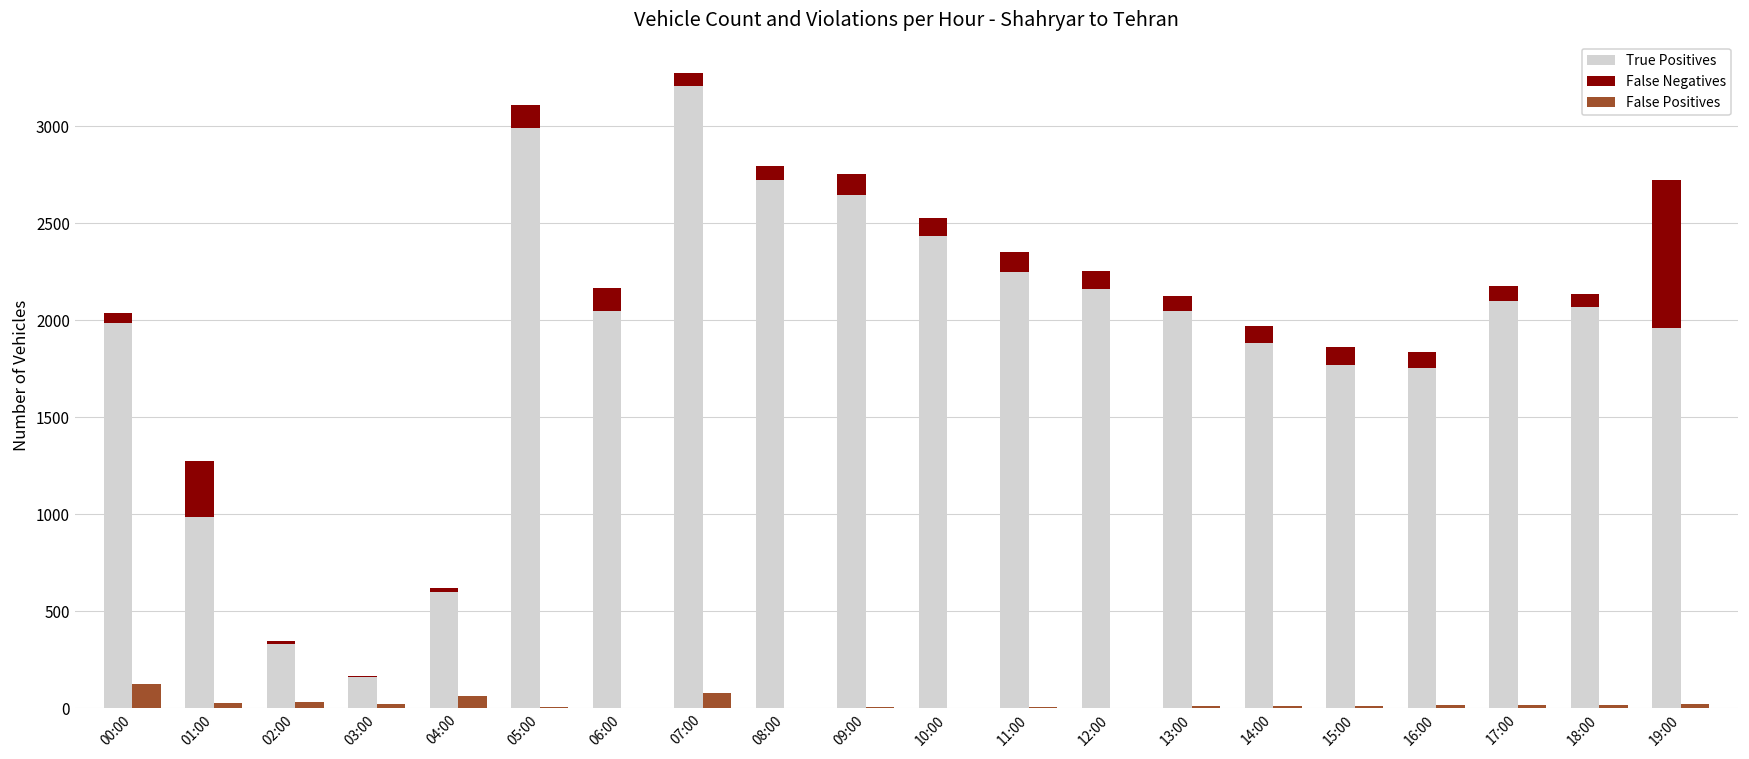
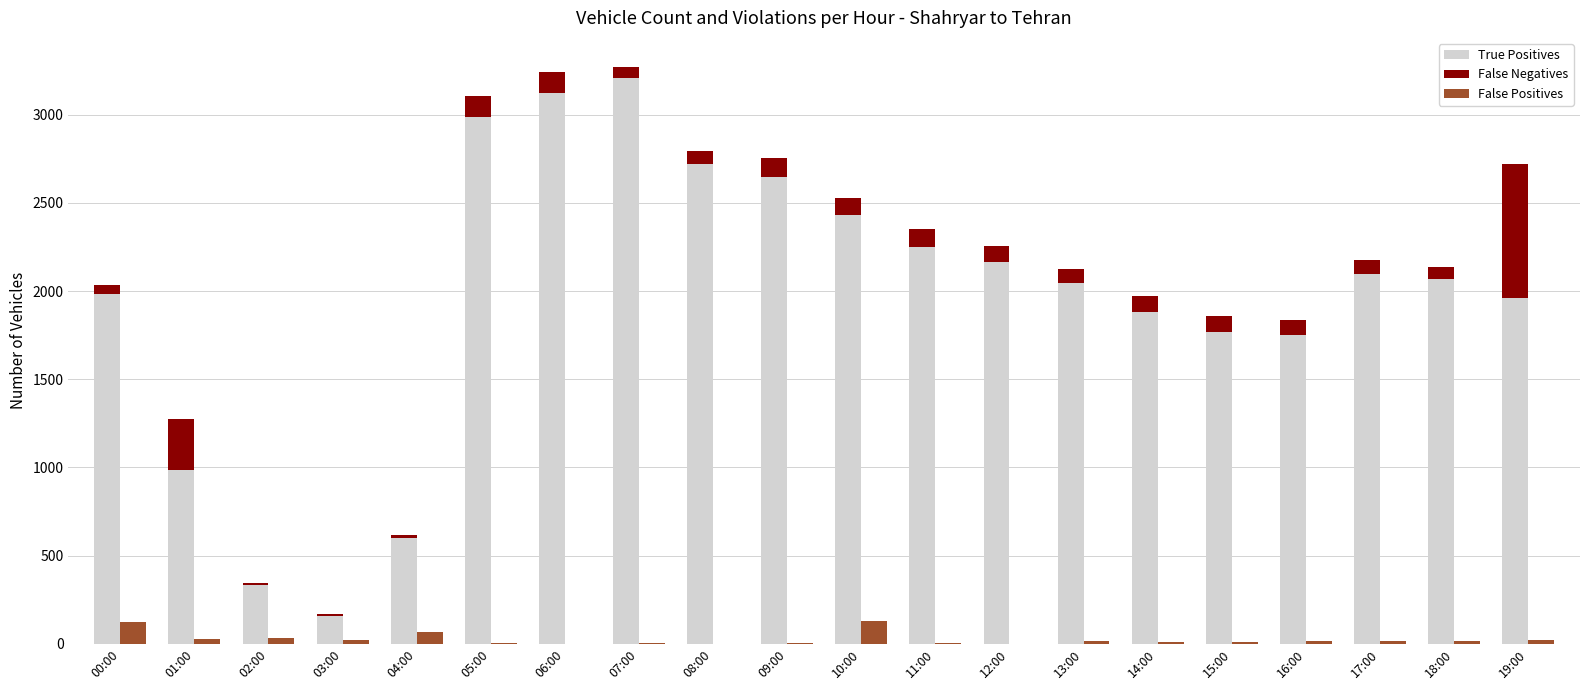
  {
    "True Positives": {
      "00:00": 1980,
      "01:00": 980,
      "02:00": 330,
      "03:00": 160,
      "04:00": 600,
      "05:00": 2990,
-     "06:00": 2050,
+     "06:00": 3120,
      "07:00": 3210,
      "08:00": 2720,
      "09:00": 2650,
      "10:00": 2430,
      "11:00": 2250,
      "12:00": 2160,
      "13:00": 2050,
      "14:00": 1880,
      "15:00": 1770,
      "16:00": 1750,
      "17:00": 2100,
      "18:00": 2070,
      "19:00": 1960
    },
    "False Negatives": {
      "00:00": 50,
      "01:00": 290,
      "04:00": 20,
      "05:00": 120,
      "06:00": 120,
      "07:00": 70,
      "08:00": 80,
      "09:00": 110,
      "10:00": 100,
      "11:00": 100,
      "12:00": 90,
      "13:00": 80,
      "14:00": 90,
      "15:00": 90,
      "16:00": 90,
      "17:00": 80,
      "18:00": 70,
      "19:00": 760
    },
    "False Positives": {
      "00:00": 120,
      "01:00": 30,
      "02:00": 30,
      "03:00": 20,
      "04:00": 70,
-     "07:00": 80,
+     "07:00": 0,
      "08:00": 0,
-     "10:00": 0,
+     "10:00": 130,
      "16:00": 20,
      "19:00": 20
    }
  }
